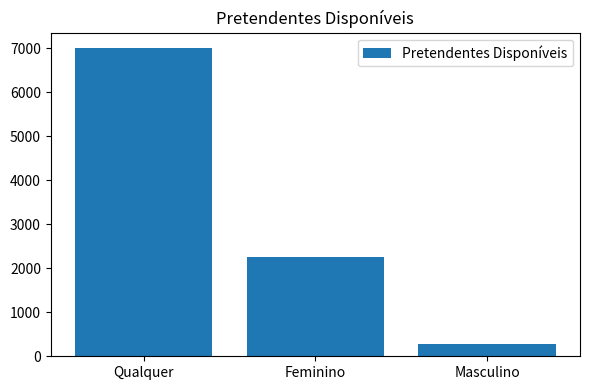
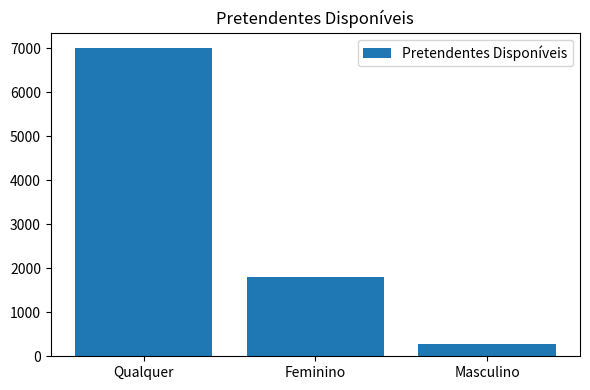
  {
    "Qualquer": 7000,
-   "Feminino": 2300,
+   "Feminino": 1800,
    "Masculino": 300
  }
